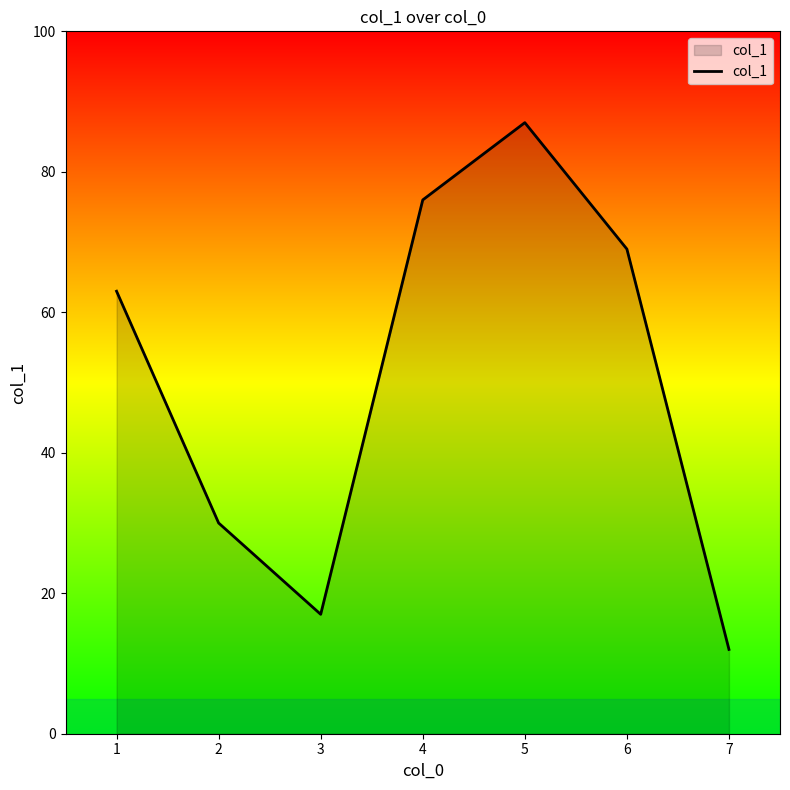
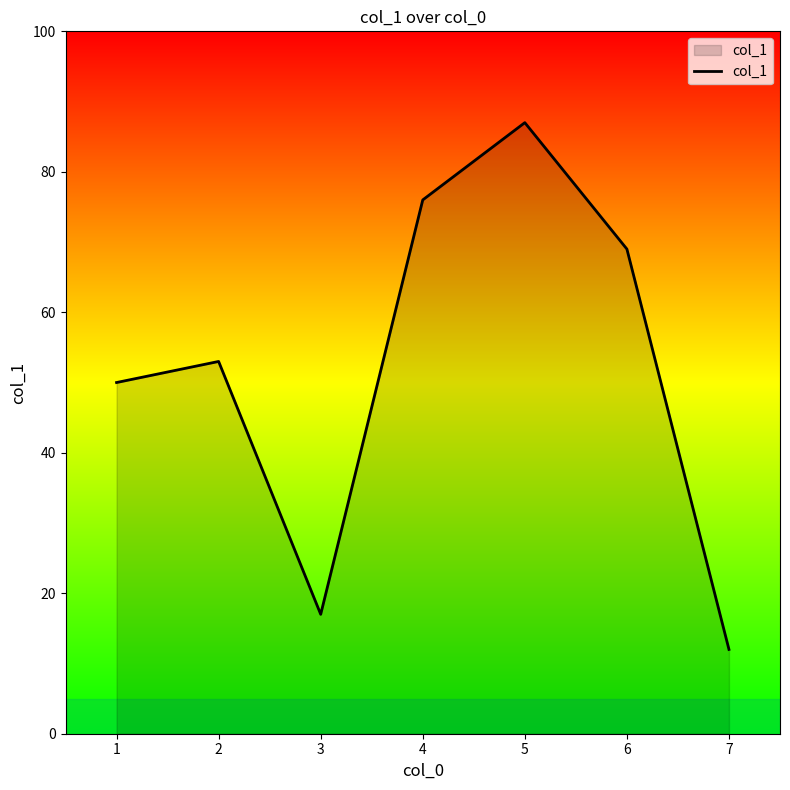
  {
-   "1": 63,
-   "2": 30,
+   "1": 50,
+   "2": 53,
    "3": 17,
    "4": 76,
    "5": 87,
    "6": 69,
    "7": 12
  }
